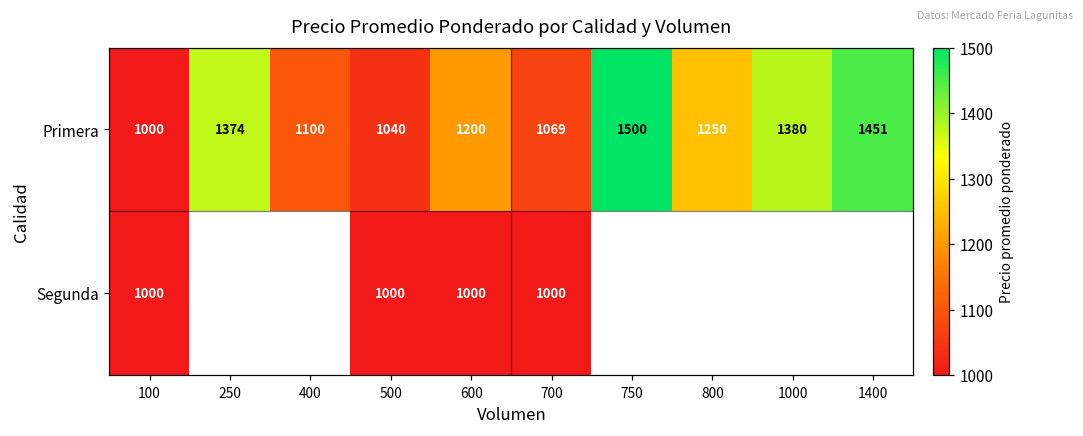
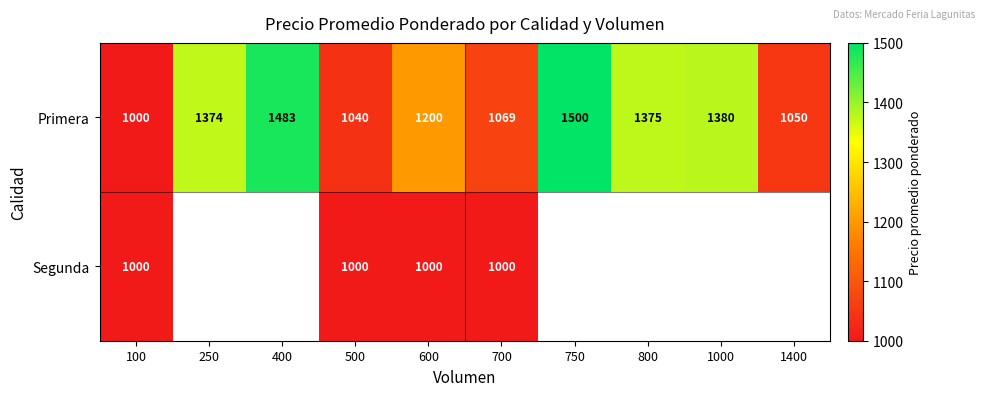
  {
    "Primera": {
      "100": 1000,
      "250": 1374,
-     "400": 1100,
+     "400": 1483,
      "500": 1040,
      "600": 1200,
      "700": 1069,
      "750": 1500,
-     "800": 1250,
+     "800": 1375,
      "1000": 1380,
-     "1400": 1451
+     "1400": 1050
    },
    "Segunda": {
      "100": 1000,
      "500": 1000,
      "600": 1000,
      "700": 1000
    }
  }
